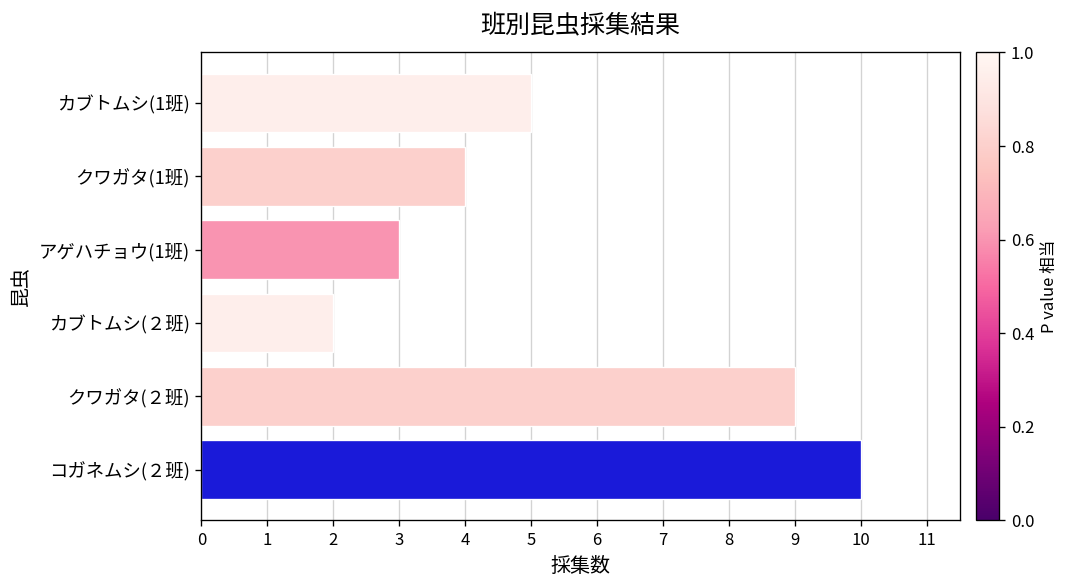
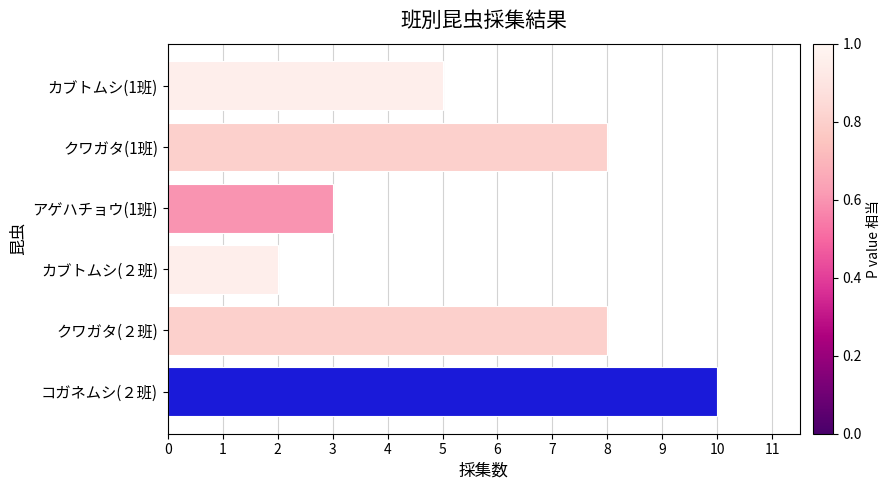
  {
    "カブトムシ(1班)": 5,
-   "クワガタ(1班)": 4,
+   "クワガタ(1班)": 8,
    "アゲハチョウ(1班)": 3,
    "カブトムシ(２班)": 2,
-   "クワガタ(２班)": 9,
+   "クワガタ(２班)": 8,
    "コガネムシ(２班)": 10
  }
